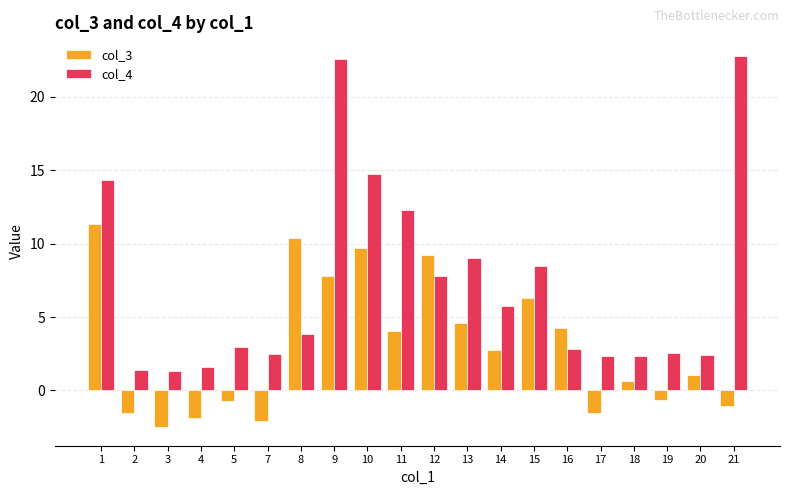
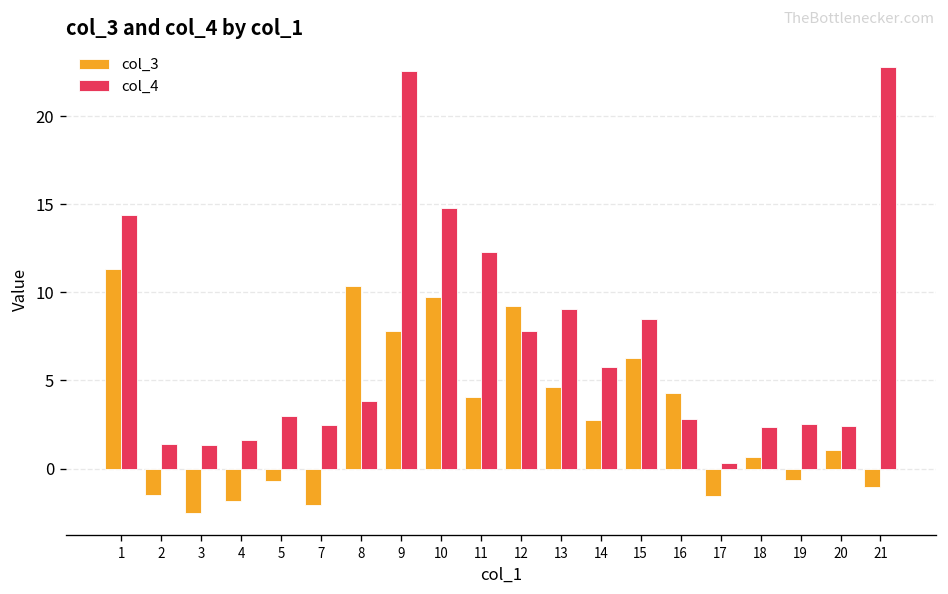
  {
    "col_3": {
      "1": 11.3,
      "2": -1.5,
      "3": -2.5,
      "4": -1.8,
      "5": -0.7,
      "7": -2.1,
      "8": 10.3,
      "9": 7.8,
      "10": 9.7,
      "11": 4.0,
      "12": 9.2,
      "13": 4.6,
      "14": 2.8,
      "15": 6.3,
      "16": 4.3,
      "17": -1.6,
      "18": 0.6,
      "19": -0.7,
      "20": 1.1,
      "21": -1.0
    },
    "col_4": {
      "1": 14.4,
      "2": 1.4,
      "3": 1.3,
      "4": 1.6,
      "5": 3.0,
      "7": 2.5,
      "8": 3.9,
      "9": 22.6,
      "10": 14.8,
      "11": 12.3,
      "12": 7.8,
      "13": 9.0,
      "14": 5.8,
      "15": 8.5,
      "16": 2.8,
-     "17": 2.4,
+     "17": 0.3,
      "18": 2.4,
      "19": 2.6,
      "20": 2.4,
      "21": 22.8
    }
  }
